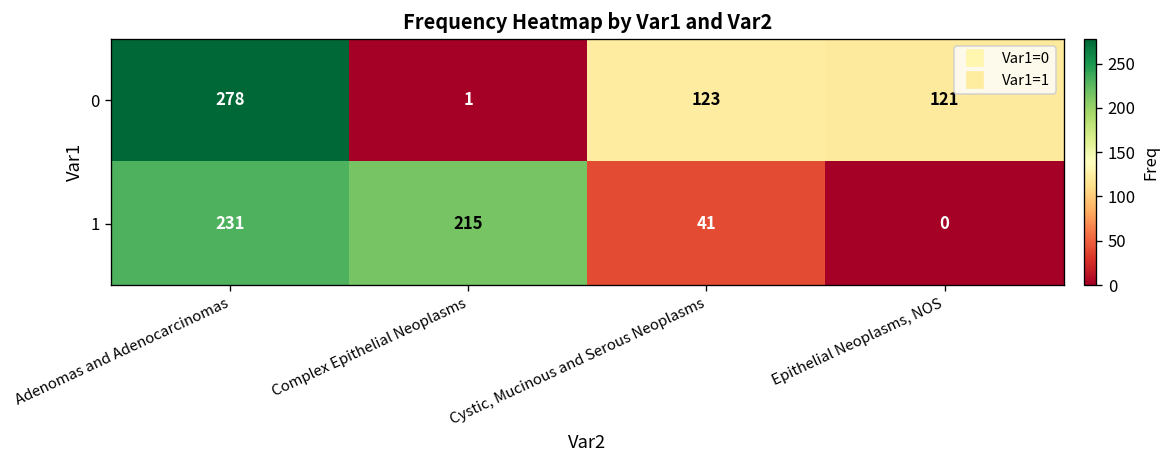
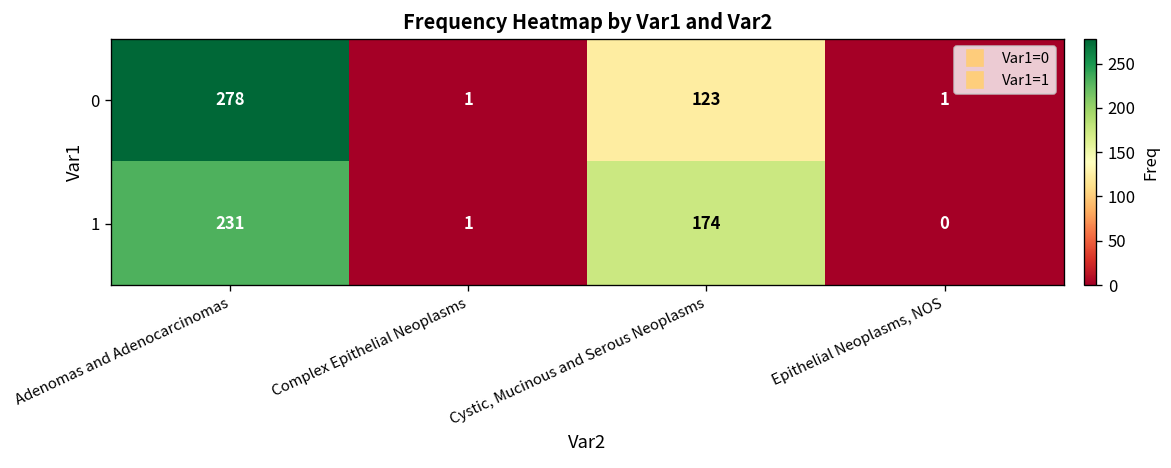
  {
    "0": {
      "Adenomas and Adenocarcinomas": 278,
      "Complex Epithelial Neoplasms": 1,
      "Cystic, Mucinous and Serous Neoplasms": 123,
-     "Epithelial Neoplasms, NOS": 121
+     "Epithelial Neoplasms, NOS": 1
    },
    "1": {
      "Adenomas and Adenocarcinomas": 231,
-     "Complex Epithelial Neoplasms": 215,
-     "Cystic, Mucinous and Serous Neoplasms": 41,
+     "Complex Epithelial Neoplasms": 1,
+     "Cystic, Mucinous and Serous Neoplasms": 174,
      "Epithelial Neoplasms, NOS": 0
    }
  }
